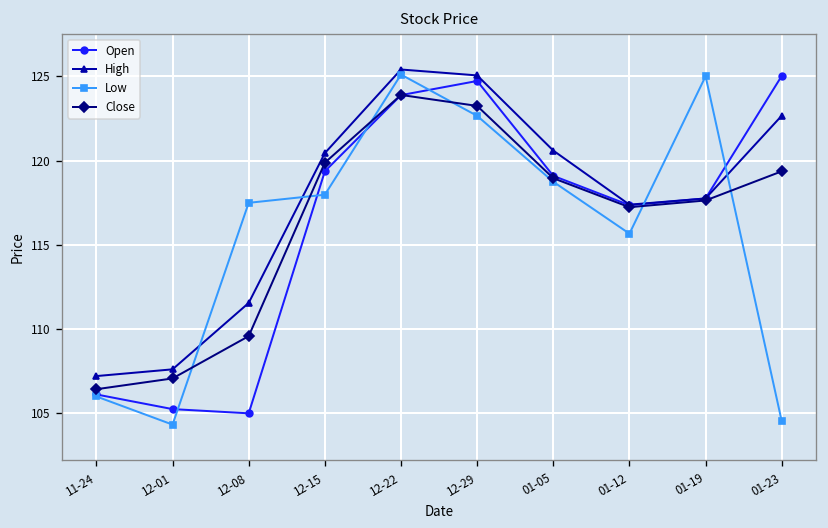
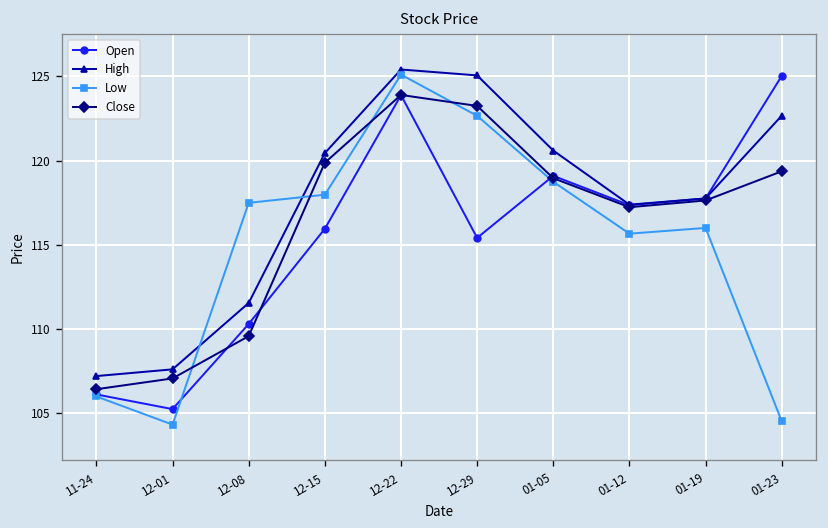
  {
    "Open": {
      "12-01": 105.3,
-     "12-08": 105.0,
-     "12-15": 119.4,
-     "12-29": 124.7,
+     "12-08": 110.3,
+     "12-15": 116.0,
+     "12-29": 115.4,
      "01-23": 125.0
    },
    "Low": {
      "12-01": 104.3,
      "12-08": 117.5,
      "12-15": 118,
      "12-22": 125,
      "12-29": 122.7,
      "01-05": 118.7,
      "01-12": 115.7,
-     "01-19": 125,
+     "01-19": 116,
      "01-23": 104.5
    }
  }
